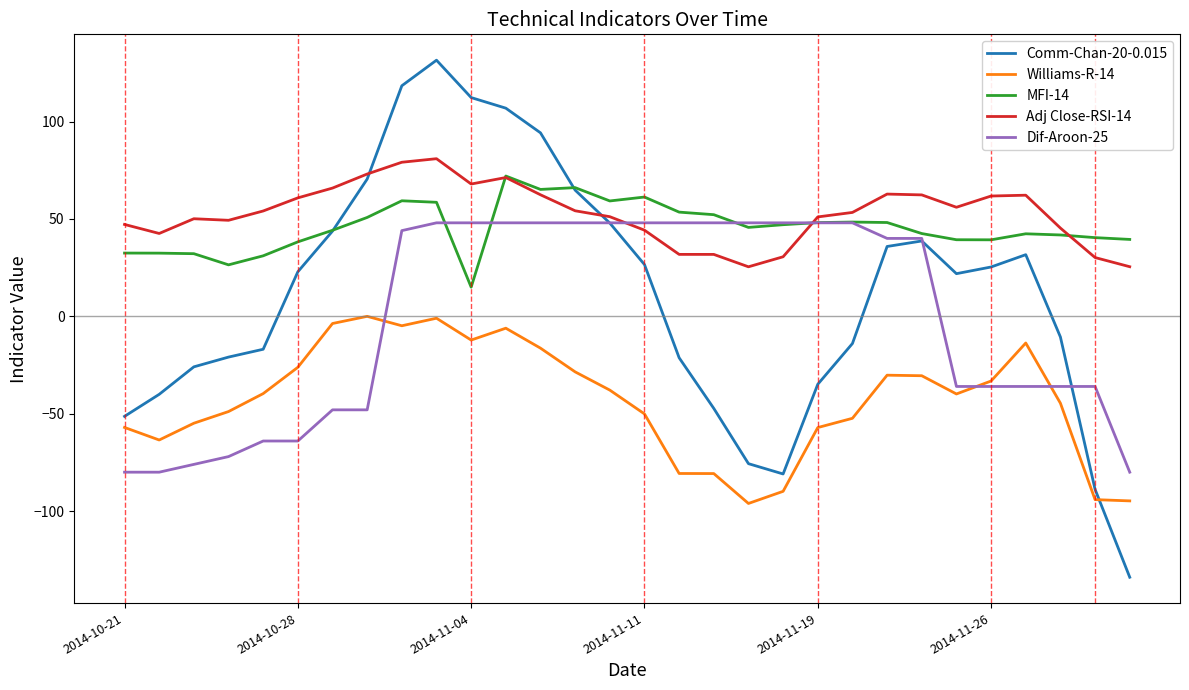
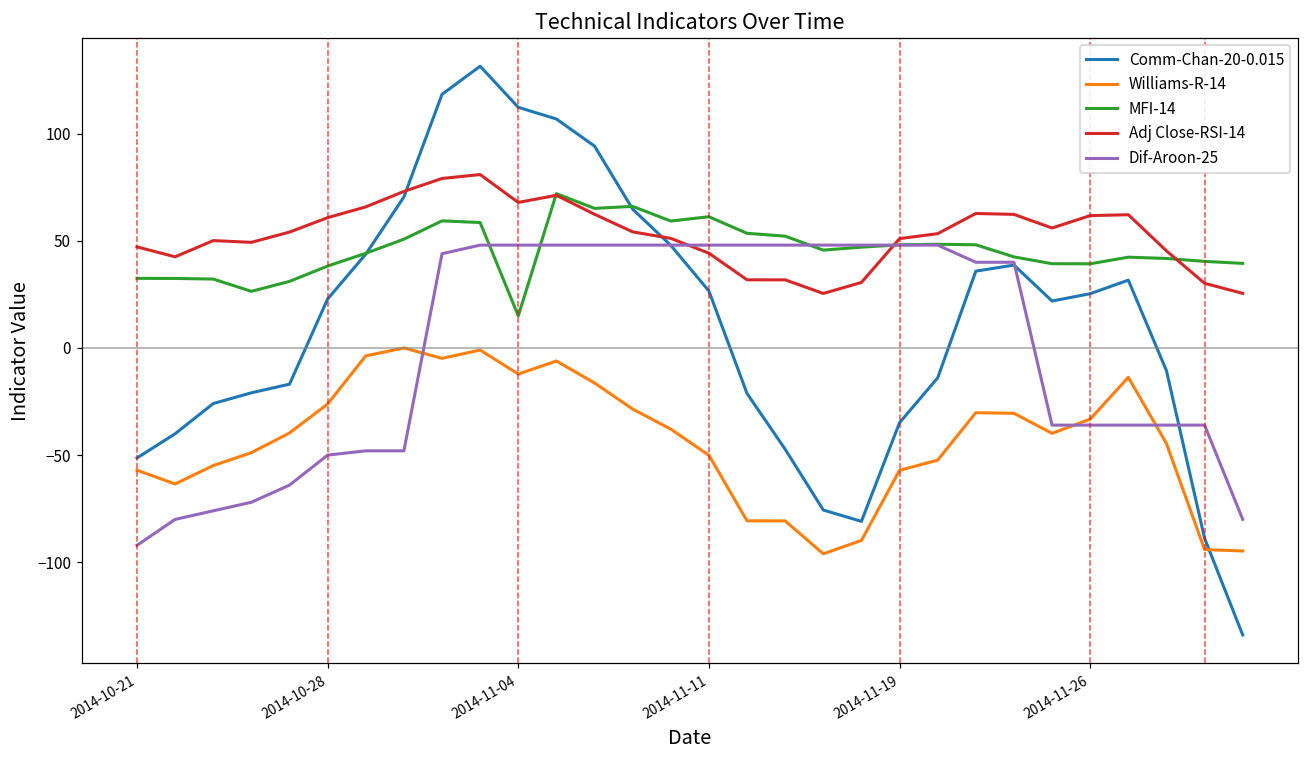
  {
    "Comm-Chan-20-0.015": {
      "2014-10-21": -51,
      "2014-10-28": 23,
      "2014-11-04": 112,
      "2014-11-11": 27,
      "2014-11-19": -35,
      "2014-11-26": 25
    },
    "Williams-R-14": {
      "2014-10-21": -57,
      "2014-10-28": -26,
      "2014-11-04": -12,
      "2014-11-11": -50,
      "2014-11-19": -57,
      "2014-11-26": -33
    },
    "MFI-14": {
      "2014-10-21": 32,
      "2014-10-28": 38,
      "2014-11-04": 15,
      "2014-11-11": 61,
      "2014-11-26": 39
    },
    "Adj Close-RSI-14": {
      "2014-10-21": 47,
      "2014-10-28": 61,
      "2014-11-04": 68,
      "2014-11-11": 44,
      "2014-11-19": 51,
      "2014-11-26": 62
    },
    "Dif-Aroon-25": {
-     "2014-10-21": -80,
-     "2014-10-28": -64,
+     "2014-10-21": -92,
+     "2014-10-28": -50,
      "2014-11-04": 48,
      "2014-11-11": 48,
      "2014-11-26": -36
    }
  }
